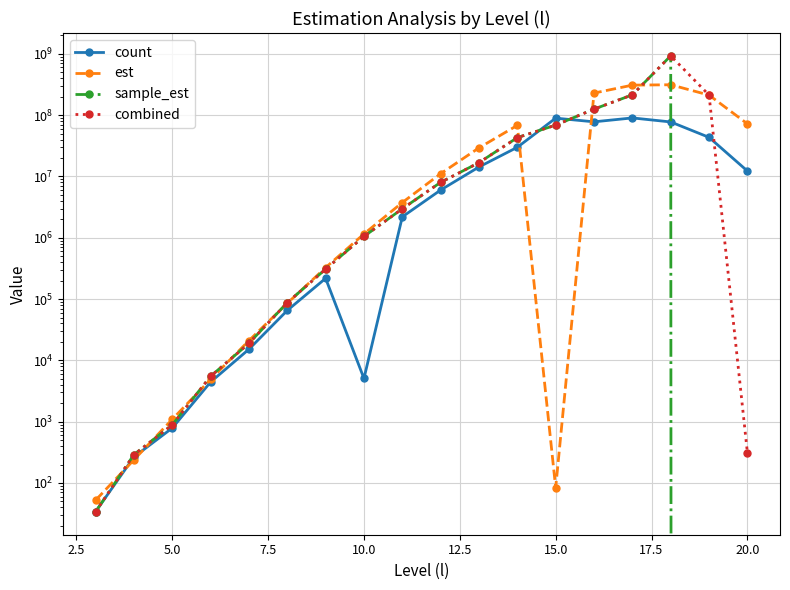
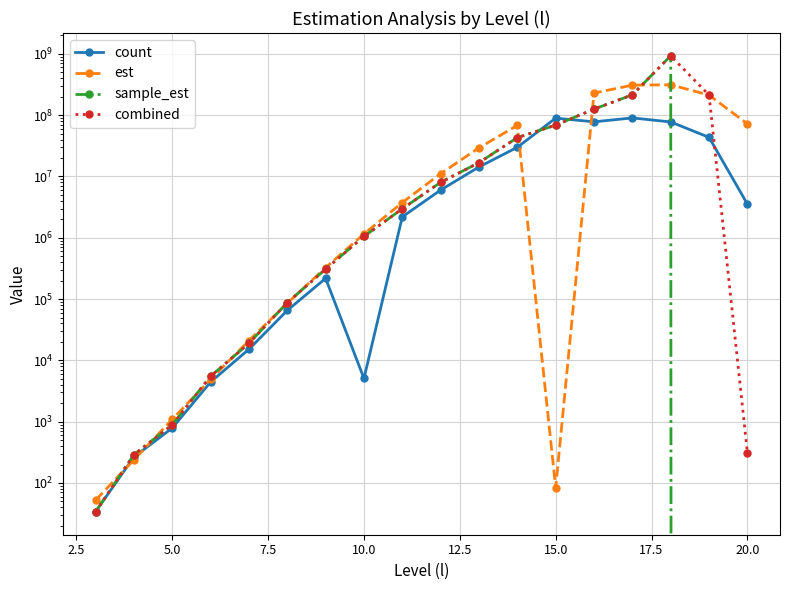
  {
    "count": {
      "5.0": 800,
      "10.0": 5000,
      "15.0": 90000000,
-     "20.0": 12000000
+     "20.0": 4000000
    },
    "est": {
      "5.0": 1100,
      "15.0": 80,
      "20.0": 70000000
    },
    "combined": {
      "20.0": 300
    }
  }
